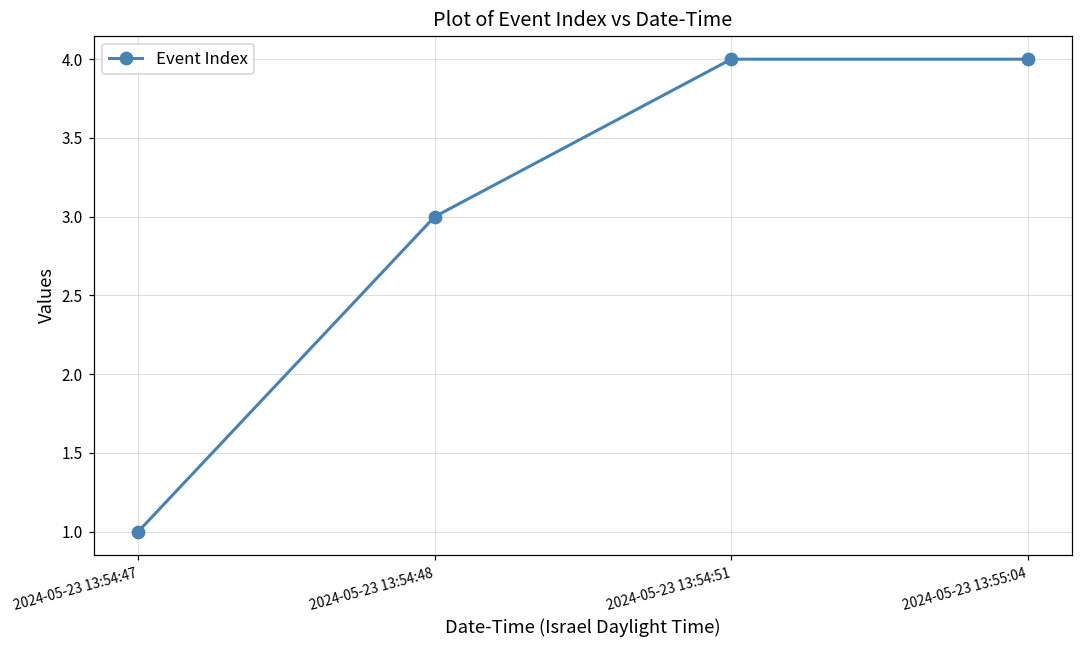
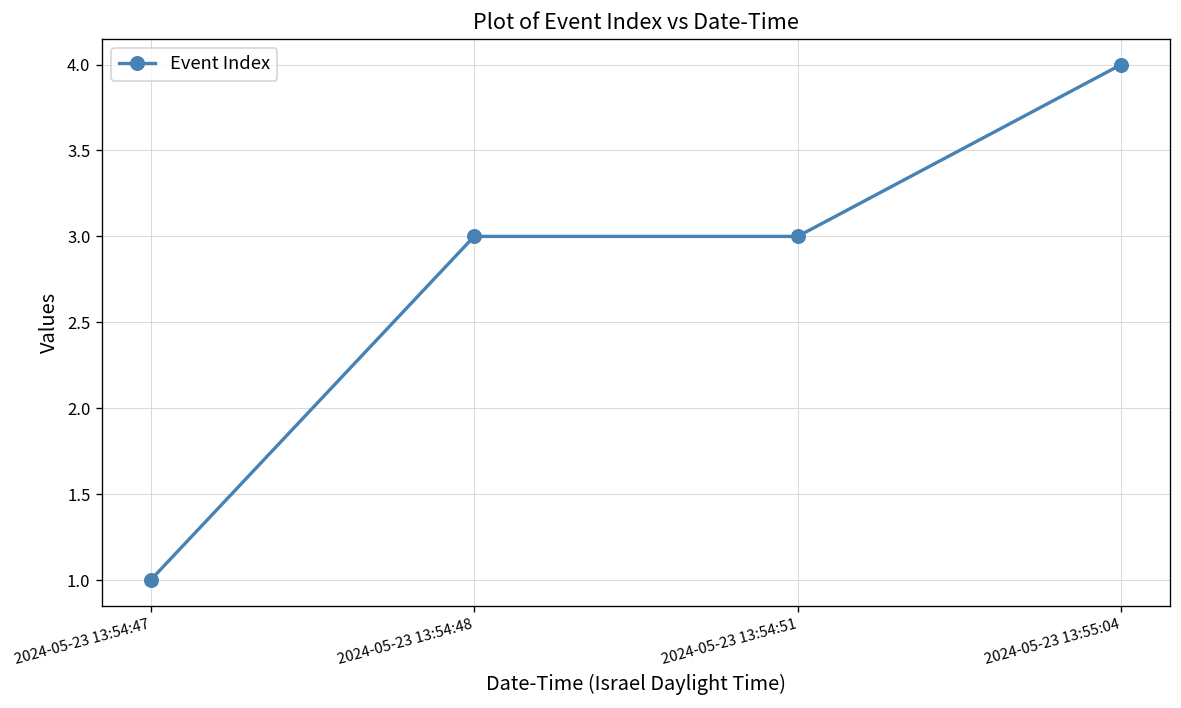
  {
    "2024-05-23 13:54:47": 1,
    "2024-05-23 13:54:48": 3,
-   "2024-05-23 13:54:51": 4,
+   "2024-05-23 13:54:51": 3,
    "2024-05-23 13:55:04": 4
  }
